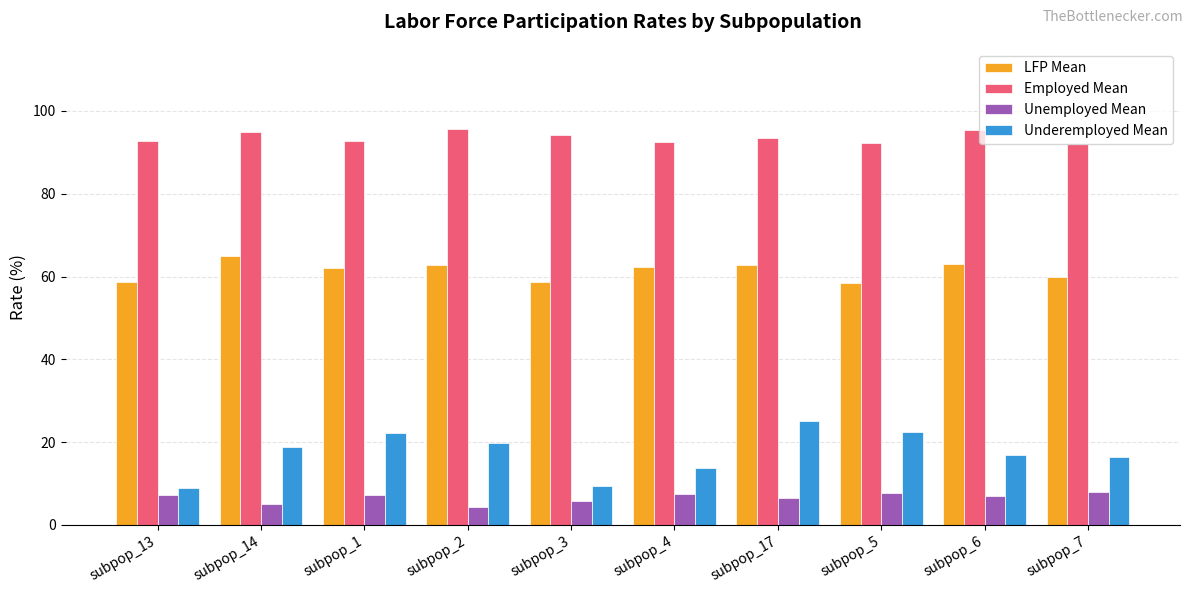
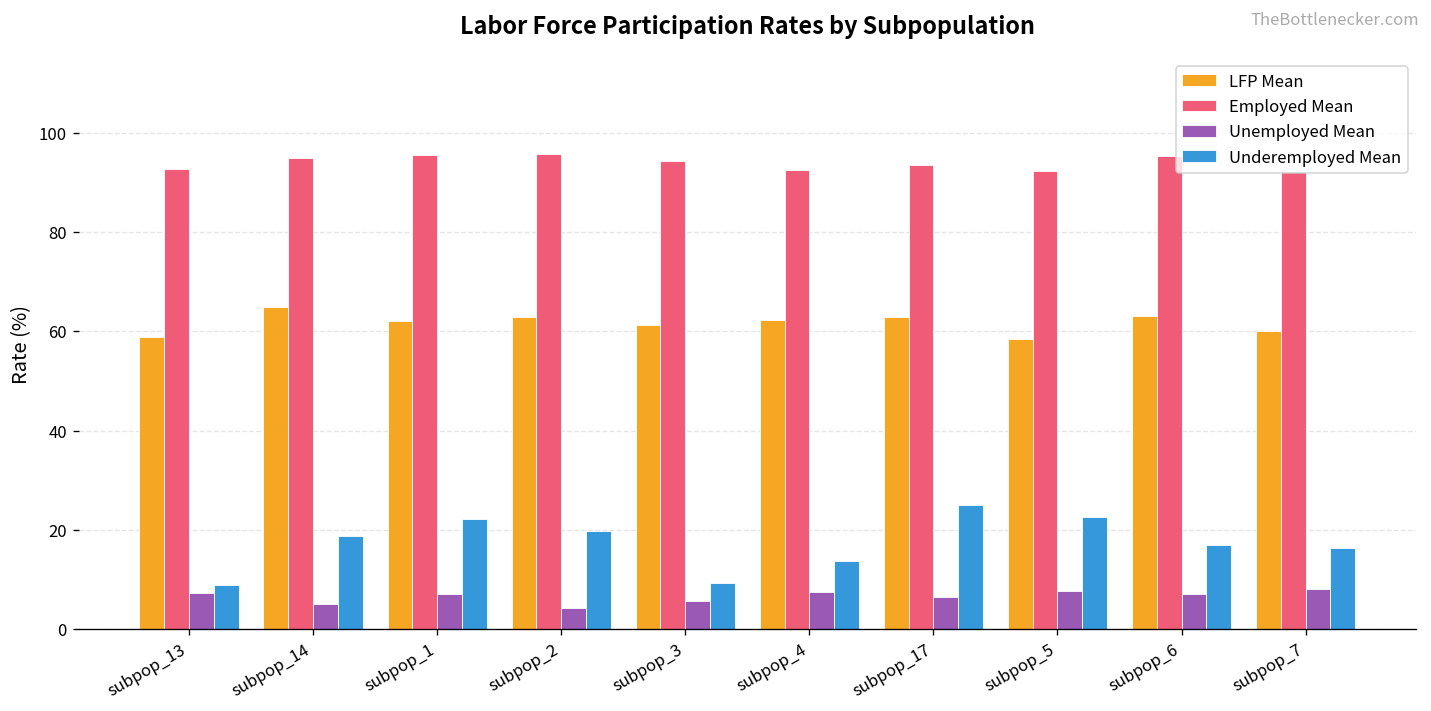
  {
    "LFP Mean": {
      "subpop_13": 59,
      "subpop_14": 65,
      "subpop_1": 62,
      "subpop_2": 63,
-     "subpop_3": 59,
+     "subpop_3": 61,
      "subpop_4": 62,
      "subpop_17": 63,
      "subpop_5": 58,
      "subpop_6": 63,
      "subpop_7": 60
    },
    "Employed Mean": {
      "subpop_13": 93,
      "subpop_14": 95,
-     "subpop_1": 93,
+     "subpop_1": 95,
      "subpop_2": 96,
      "subpop_3": 94,
      "subpop_4": 93,
      "subpop_17": 94,
      "subpop_5": 92,
      "subpop_6": 95,
      "subpop_7": 92
    },
    "Unemployed Mean": {
      "subpop_13": 7,
      "subpop_14": 5,
      "subpop_1": 7,
      "subpop_2": 4,
      "subpop_3": 6,
      "subpop_4": 7,
      "subpop_17": 6,
      "subpop_5": 8,
      "subpop_6": 7,
      "subpop_7": 8
    },
    "Underemployed Mean": {
      "subpop_13": 9,
      "subpop_14": 19,
      "subpop_1": 22,
      "subpop_2": 20,
      "subpop_3": 9,
      "subpop_4": 14,
      "subpop_17": 25,
      "subpop_5": 23,
      "subpop_6": 17,
      "subpop_7": 16
    }
  }
